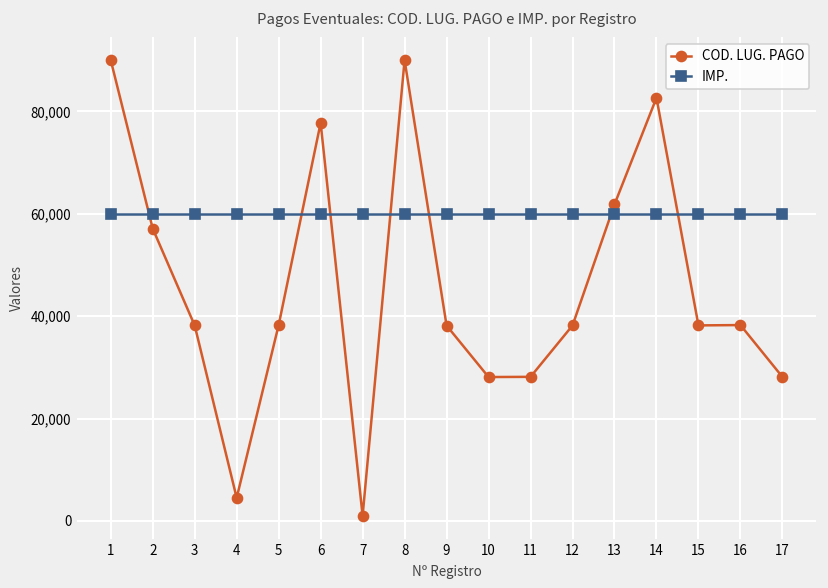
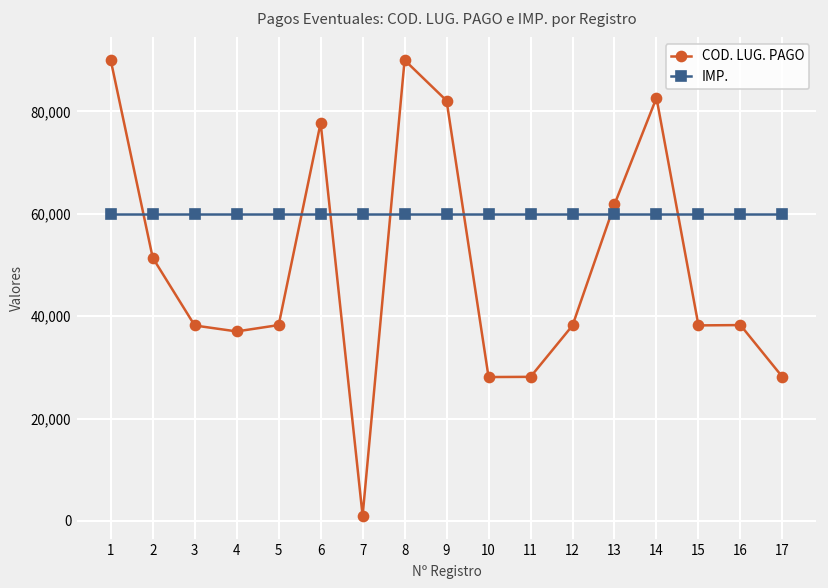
  {
    "COD. LUG. PAGO": {
      "1": "90,000",
-     "2": "57,000",
+     "2": "51,000",
      "3": "38,000",
-     "4": "5,000",
+     "4": "37,000",
      "5": "38,000",
      "6": "78,000",
      "7": "1,000",
      "8": "90,000",
-     "9": "38,000",
+     "9": "82,000",
      "10": "28,000",
      "11": "28,000",
      "12": "38,000",
      "13": "62,000",
      "14": "83,000",
      "15": "38,000",
      "16": "38,000",
      "17": "28,000"
    },
    "IMP.": {
      "1": "60,000",
      "2": "60,000",
      "3": "60,000",
      "4": "60,000",
      "5": "60,000",
      "6": "60,000",
      "7": "60,000",
      "8": "60,000",
      "9": "60,000",
      "10": "60,000",
      "11": "60,000",
      "12": "60,000",
      "13": "60,000",
      "14": "60,000",
      "15": "60,000",
      "16": "60,000",
      "17": "60,000"
    }
  }
